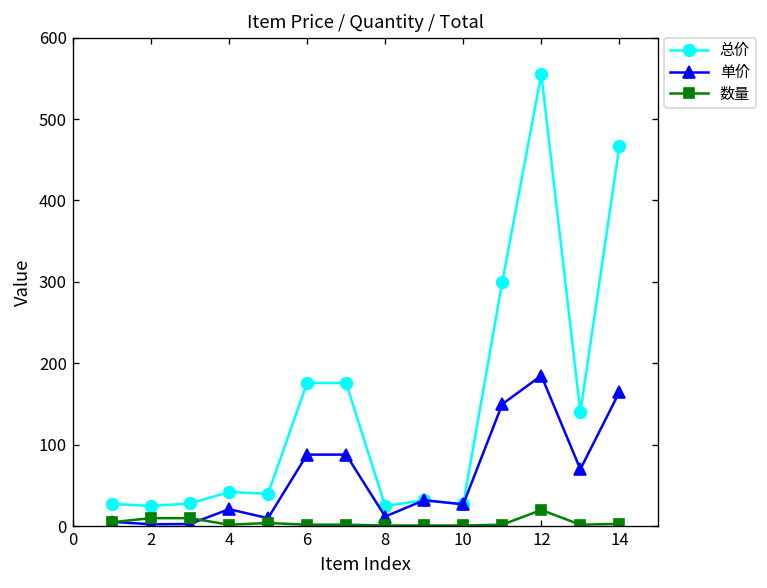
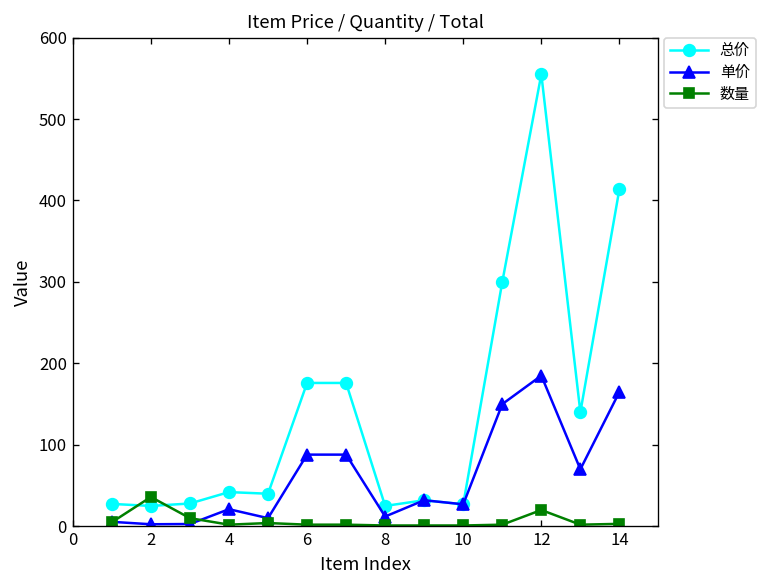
  {
    "总价": {
      "2": 30,
      "4": 40,
      "6": 180,
      "8": 30,
      "12": 560,
-     "14": 470
+     "14": 410
    },
    "单价": {
      "2": 0,
      "4": 20,
      "6": 90,
      "8": 10,
      "12": 190,
      "14": 170
    },
    "数量": {
-     "2": 10,
+     "2": 40,
      "4": 0,
      "6": 0,
      "8": 0,
      "10": 0,
      "12": 20,
      "14": 0
    }
  }
